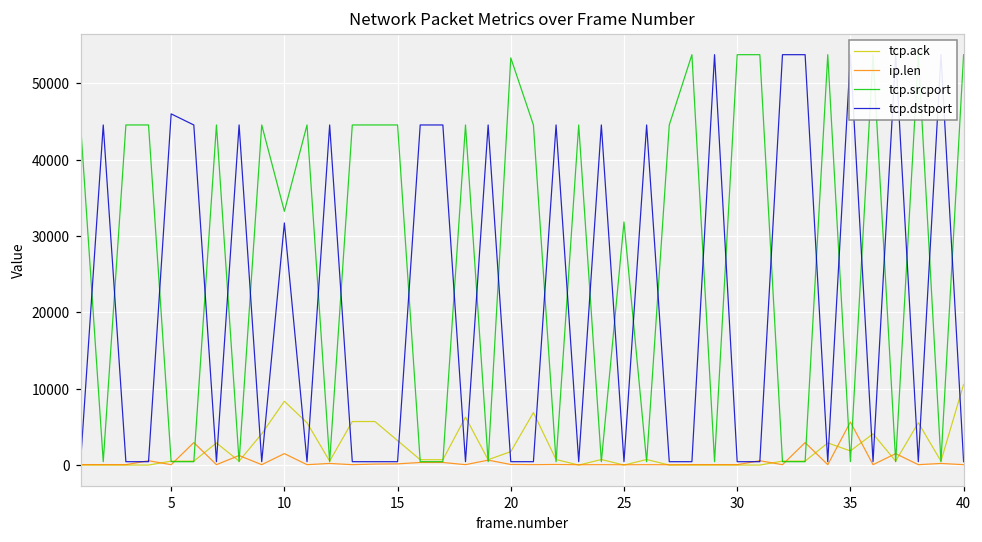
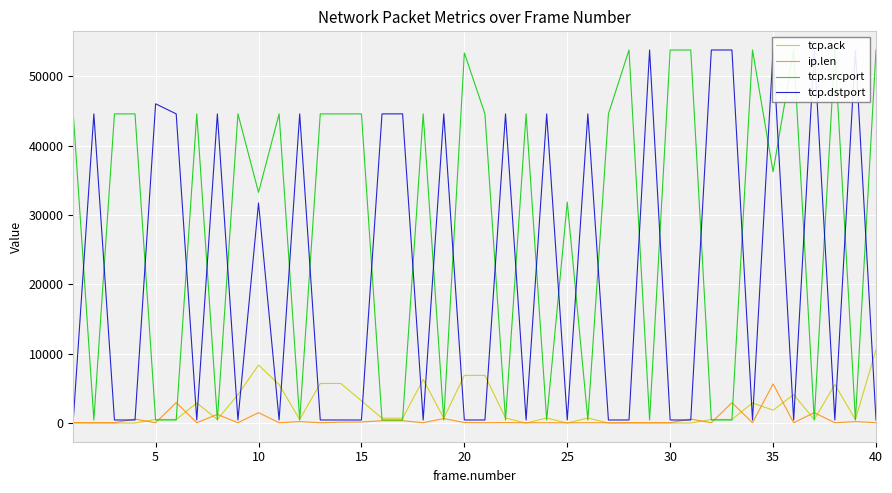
  {
    "tcp.ack": {
      "10": 8000,
      "15": 3000,
-     "20": 2000,
+     "20": 7000,
      "35": 2000,
      "40": 11000
    },
    "ip.len": {
      "5": 0,
      "10": 2000,
      "35": 6000,
      "40": 0
    },
    "tcp.srcport": {
      "10": 33000,
      "15": 45000,
      "20": 53000,
      "25": 32000,
      "30": 54000,
-     "35": 0,
+     "35": 36000,
      "40": 54000
    },
    "tcp.dstport": {
      "5": 46000,
      "10": 32000,
      "25": 0,
      "30": 0,
      "40": 0
    }
  }
